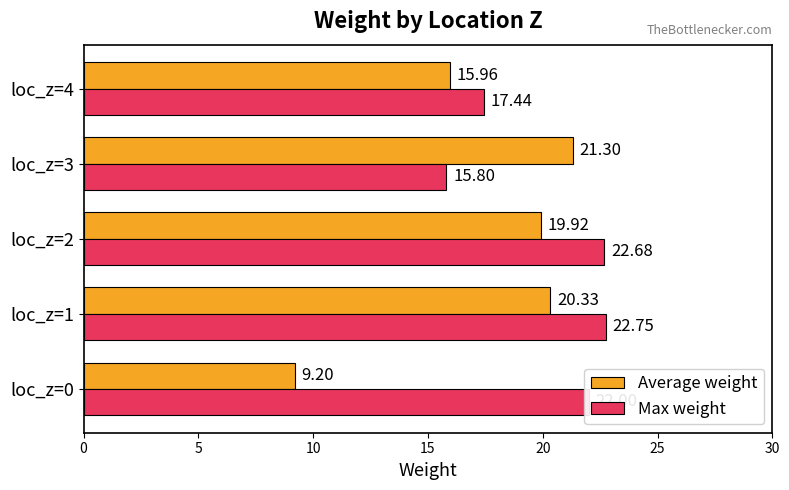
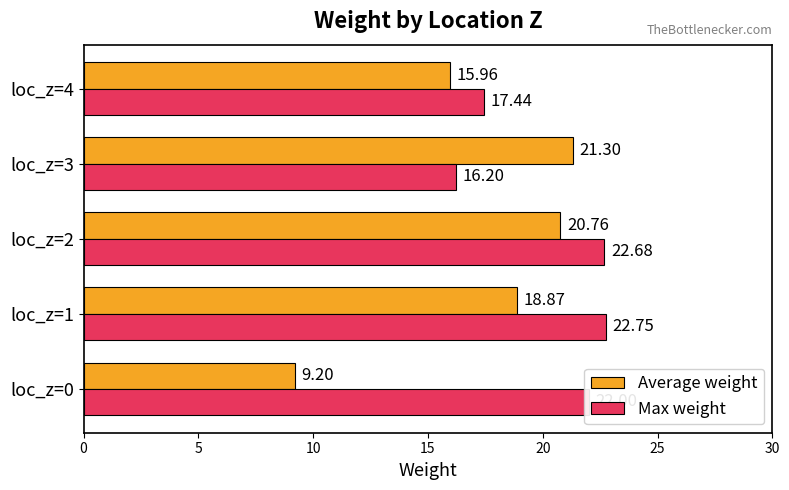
  {
    "Average weight": {
      "loc_z=4": 15.96,
      "loc_z=3": 21.30,
-     "loc_z=2": 19.92,
-     "loc_z=1": 20.33,
+     "loc_z=2": 20.76,
+     "loc_z=1": 18.87,
      "loc_z=0": 9.20
    },
    "Max weight": {
      "loc_z=4": 17.44,
-     "loc_z=3": 15.80,
+     "loc_z=3": 16.20,
      "loc_z=2": 22.68,
      "loc_z=1": 22.75
    }
  }
